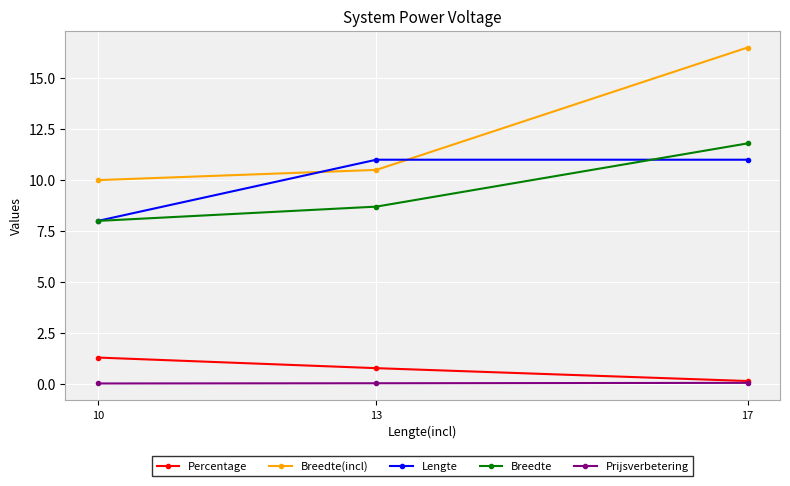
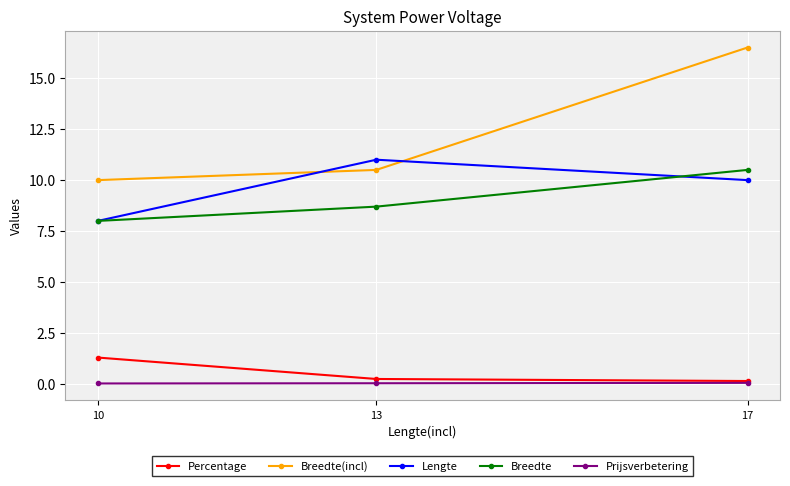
  {
    "Percentage": {
      "10": 1.3,
-     "13": 0.8
+     "13": 0.3
    },
    "Breedte(incl)": {
      "10": 10.0,
      "13": 10.5,
      "17": 16.5
    },
    "Lengte": {
      "13": 11,
-     "17": 11
+     "17": 10
    },
    "Breedte": {
      "13": 8.7,
-     "17": 11.8
+     "17": 10.5
    },
    "Prijsverbetering": {
      "10": 0.0,
      "13": 0.0
    }
  }
